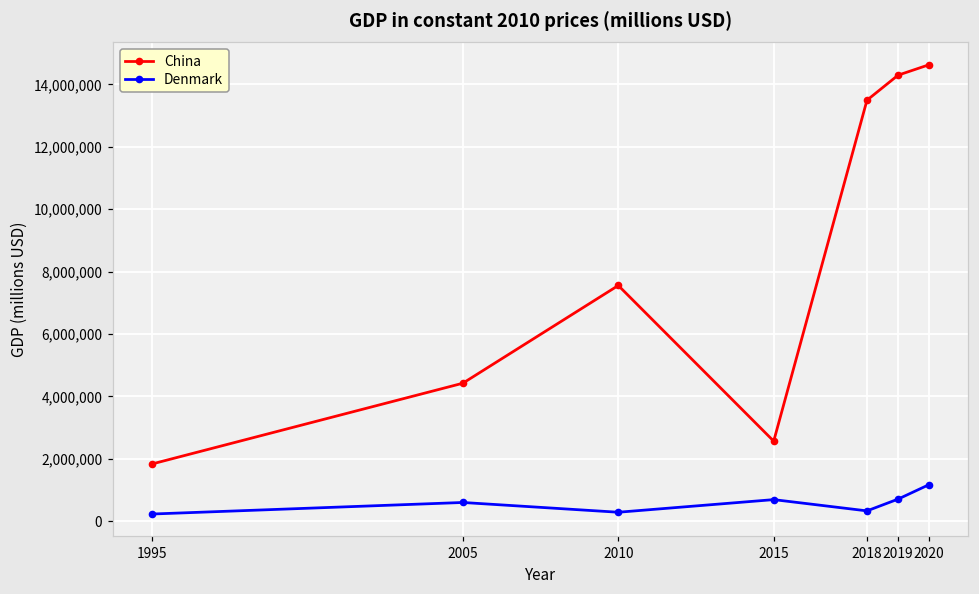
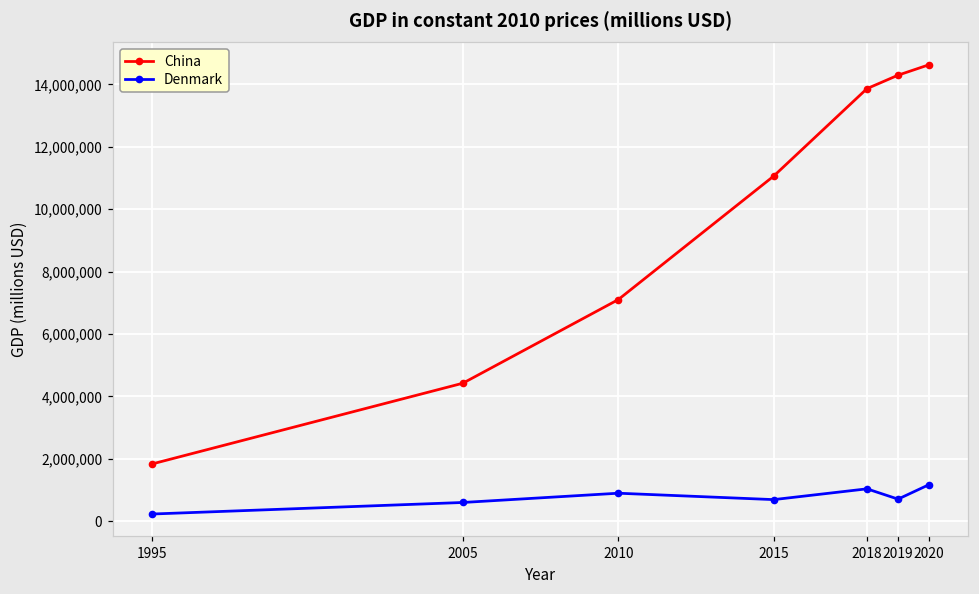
  {
    "China": {
      "1995": "1,800,000",
      "2005": "4,400,000",
-     "2010": "7,600,000",
-     "2015": "2,600,000",
-     "2018": "13,500,000",
+     "2010": "7,100,000",
+     "2015": "11,100,000",
+     "2018": "13,900,000",
      "2019": "14,300,000",
      "2020": "14,600,000"
    },
    "Denmark": {
      "1995": "200,000",
      "2005": "600,000",
-     "2010": "300,000",
+     "2010": "900,000",
      "2015": "700,000",
-     "2018": "300,000",
+     "2018": "1,000,000",
      "2019": "700,000",
      "2020": "1,200,000"
    }
  }
